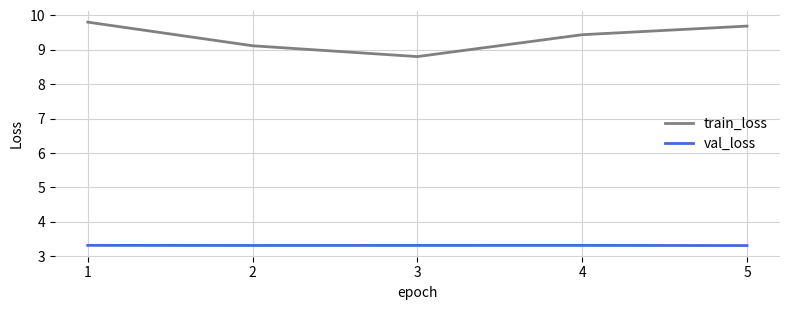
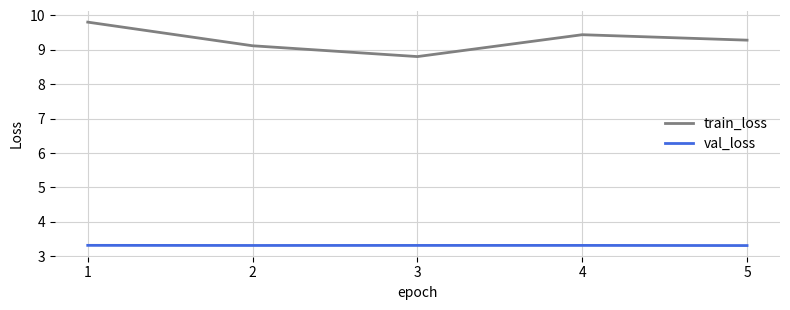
  {
    "train_loss": {
      "1": 9.8,
      "2": 9.1,
      "3": 8.8,
      "4": 9.4,
-     "5": 9.7
+     "5": 9.3
    },
    "val_loss": {
      "1": 3.3,
      "2": 3.3,
      "3": 3.3,
      "4": 3.3,
      "5": 3.3
    }
  }
